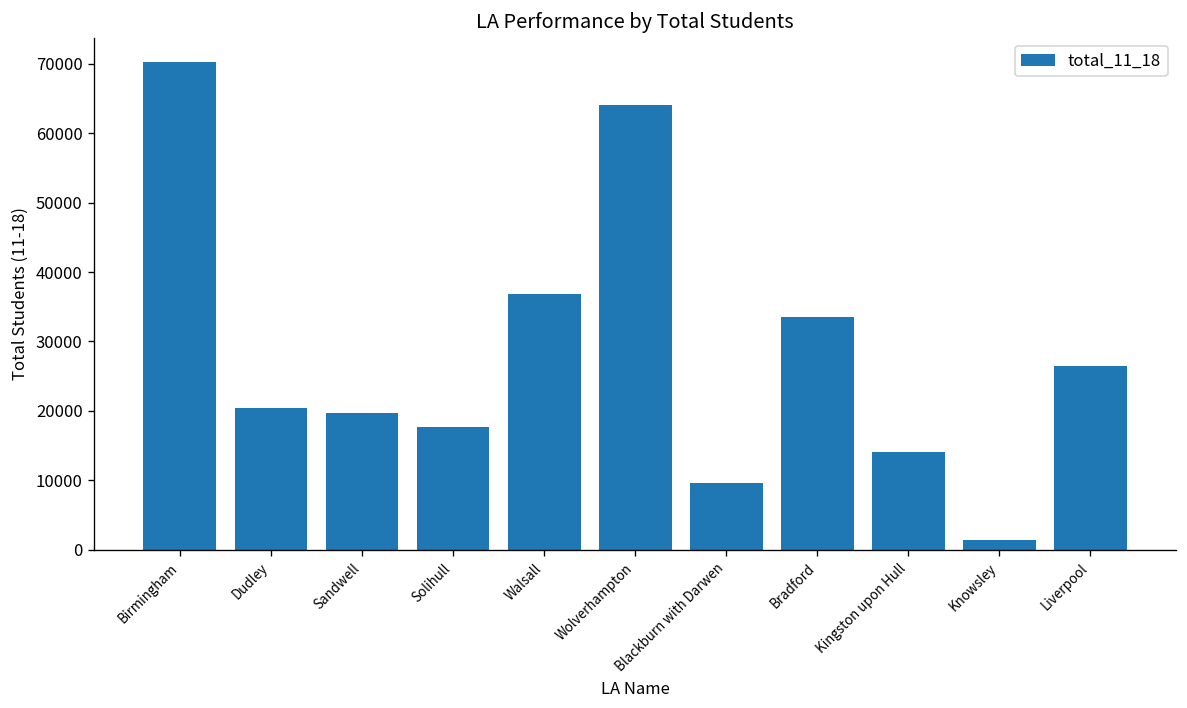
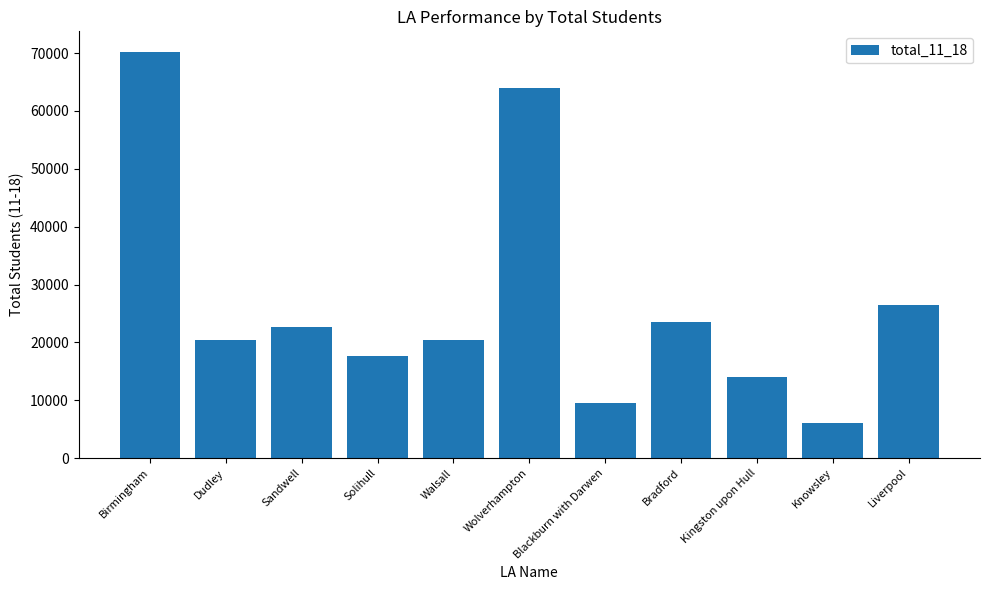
  {
    "Birmingham": 70000,
    "Dudley": 20000,
-   "Sandwell": 20000,
+   "Sandwell": 23000,
    "Solihull": 18000,
-   "Walsall": 37000,
+   "Walsall": 20000,
    "Wolverhampton": 64000,
    "Blackburn with Darwen": 10000,
-   "Bradford": 33000,
+   "Bradford": 23000,
    "Kingston upon Hull": 14000,
-   "Knowsley": 1000,
+   "Knowsley": 6000,
    "Liverpool": 26000
  }
